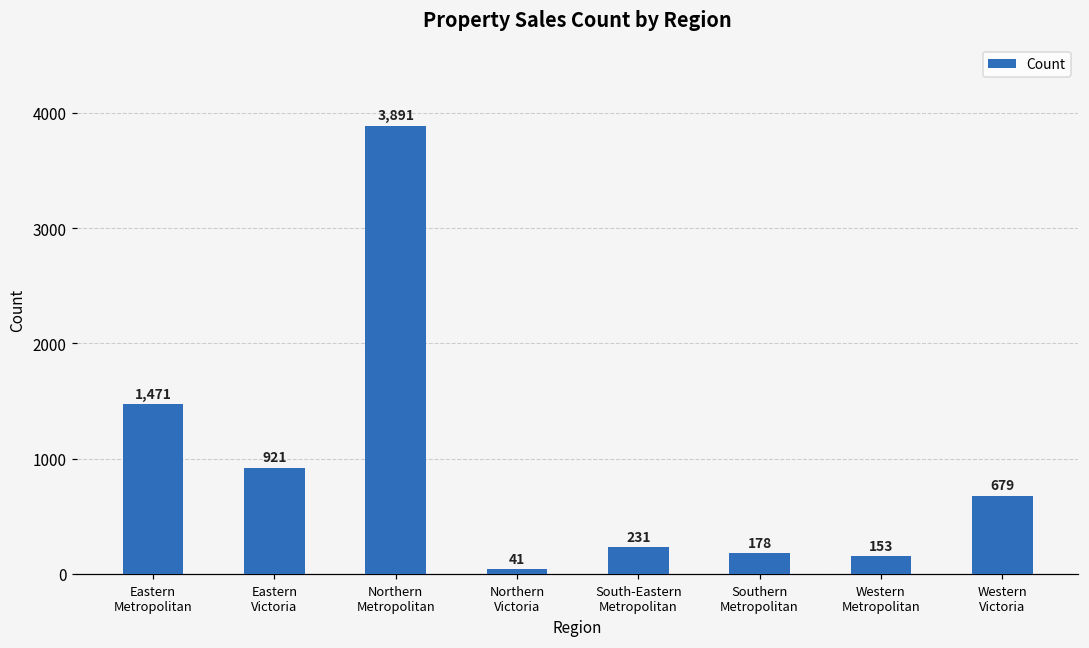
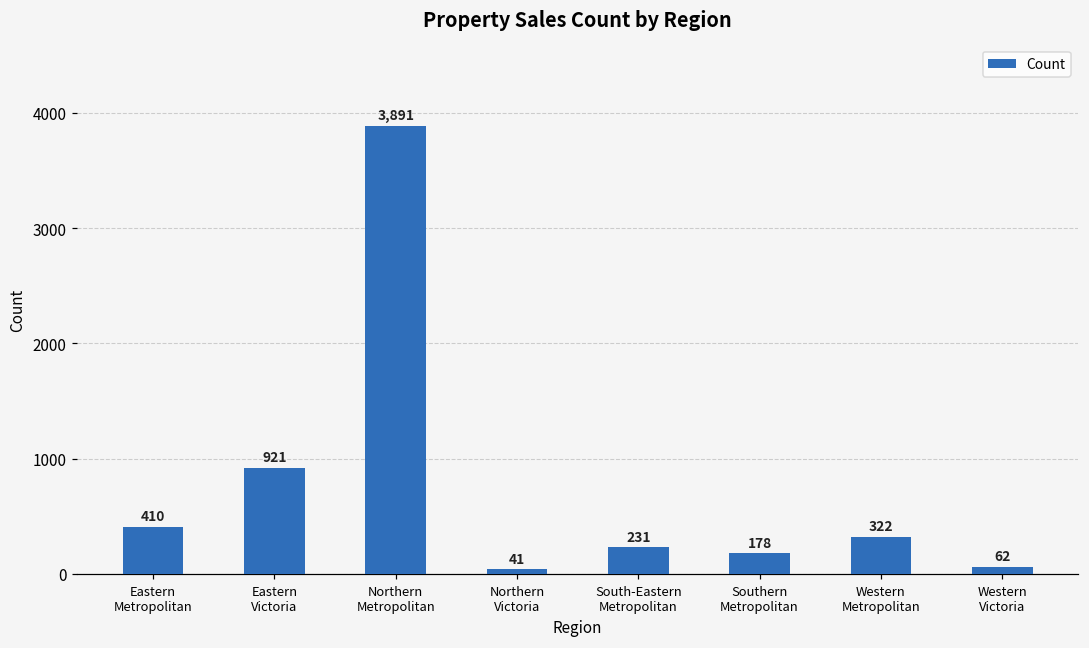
  {
-   "Eastern Metropolitan": "1,471",
+   "Eastern Metropolitan": "410",
    "Eastern Victoria": "921",
    "Northern Metropolitan": "3,891",
    "Northern Victoria": "41",
    "South-Eastern Metropolitan": "231",
    "Southern Metropolitan": "178",
-   "Western Metropolitan": "153",
-   "Western Victoria": "679"
+   "Western Metropolitan": "322",
+   "Western Victoria": "62"
  }
